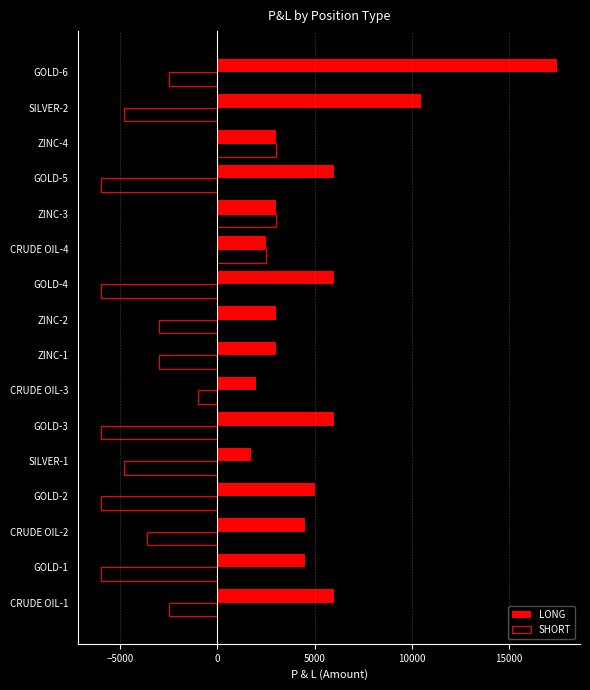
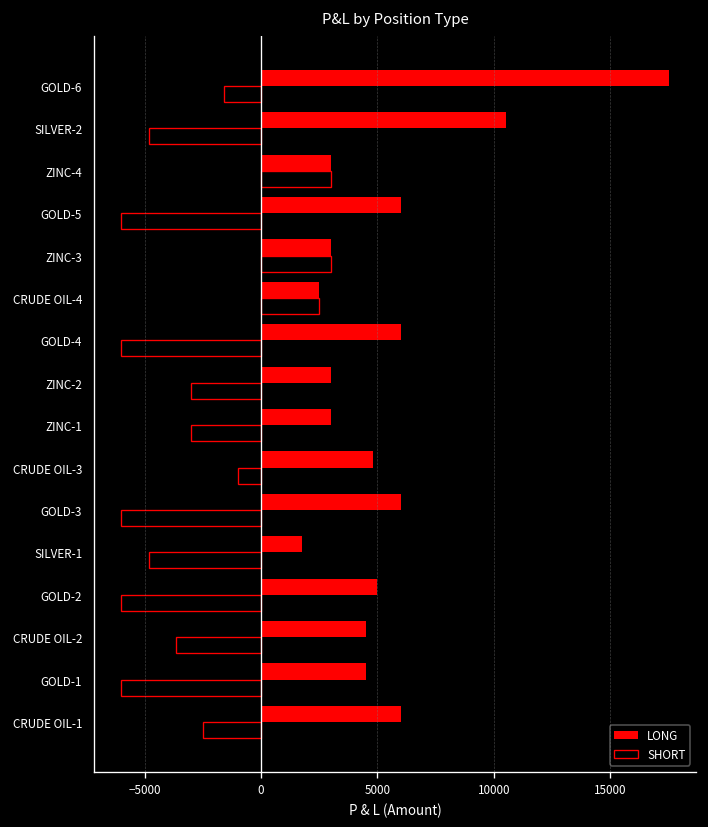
  {
    "LONG": {
      "GOLD-6": 17500,
      "SILVER-2": 10500,
      "ZINC-4": 3000,
      "GOLD-5": 6000,
      "ZINC-3": 3000,
      "CRUDE OIL-4": 2500,
      "GOLD-4": 6000,
      "ZINC-2": 3000,
      "ZINC-1": 3000,
-     "CRUDE OIL-3": 2000,
+     "CRUDE OIL-3": 4800,
      "GOLD-3": 6000,
      "SILVER-1": 1800,
      "GOLD-2": 5000,
      "CRUDE OIL-2": 4500,
      "GOLD-1": 4500,
      "CRUDE OIL-1": 6000
    },
    "SHORT": {
-     "GOLD-6": -2500,
+     "GOLD-6": -1600,
      "SILVER-2": -4800,
      "ZINC-4": 3000,
      "GOLD-5": -6000,
      "ZINC-3": 3000,
      "CRUDE OIL-4": 2500,
      "GOLD-4": -6000,
      "ZINC-2": -3000,
      "ZINC-1": -3000,
      "CRUDE OIL-3": -1000,
      "GOLD-3": -6000,
      "SILVER-1": -4800,
      "GOLD-2": -6000,
      "CRUDE OIL-2": -3700,
      "GOLD-1": -6000,
      "CRUDE OIL-1": -2500
    }
  }
